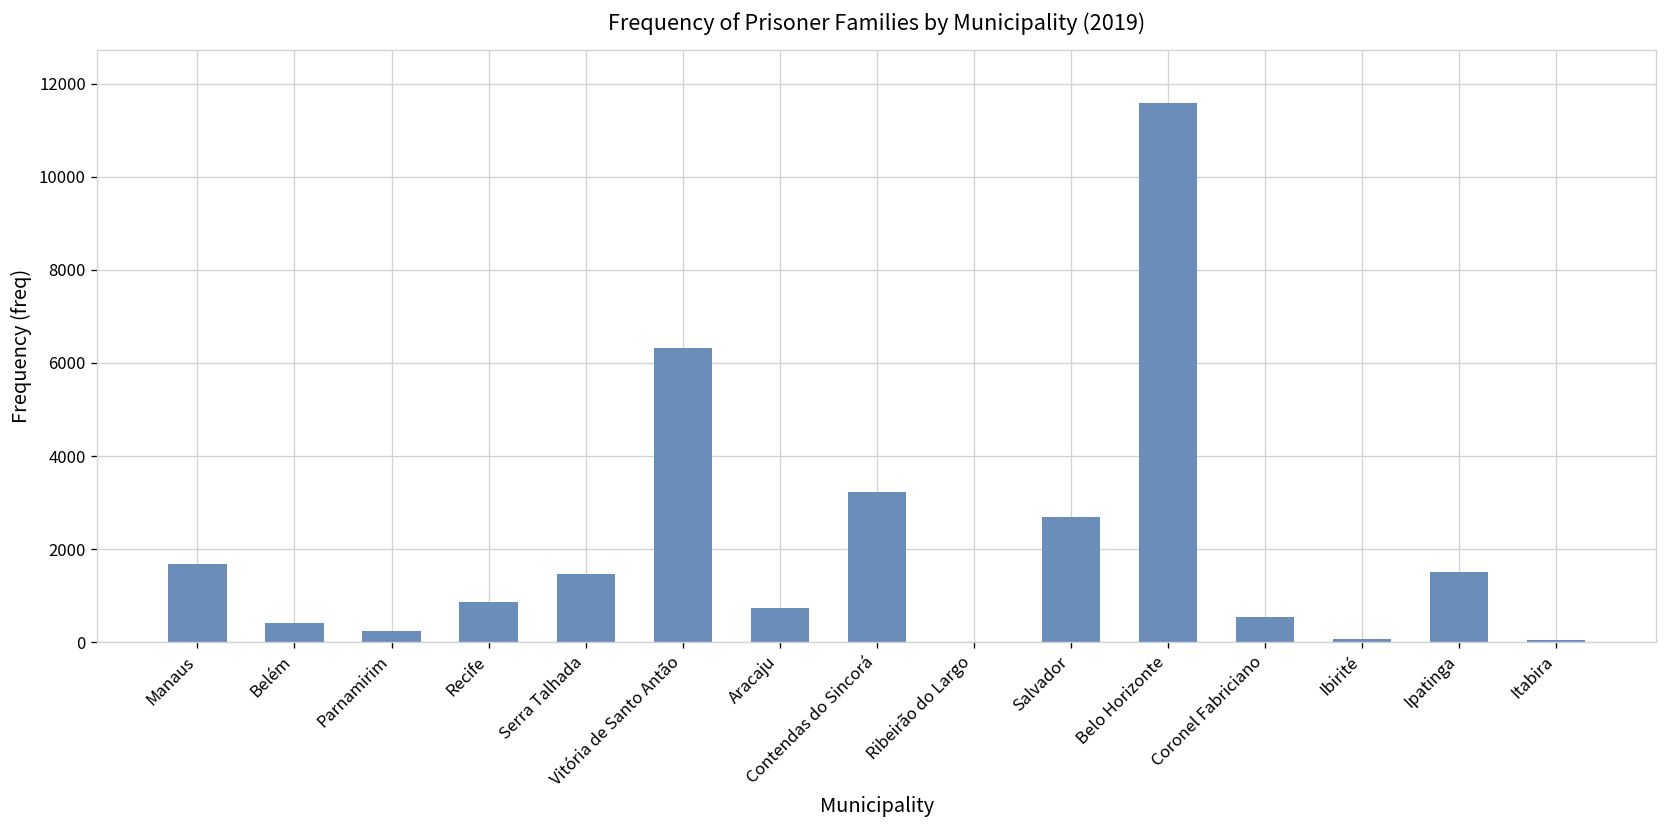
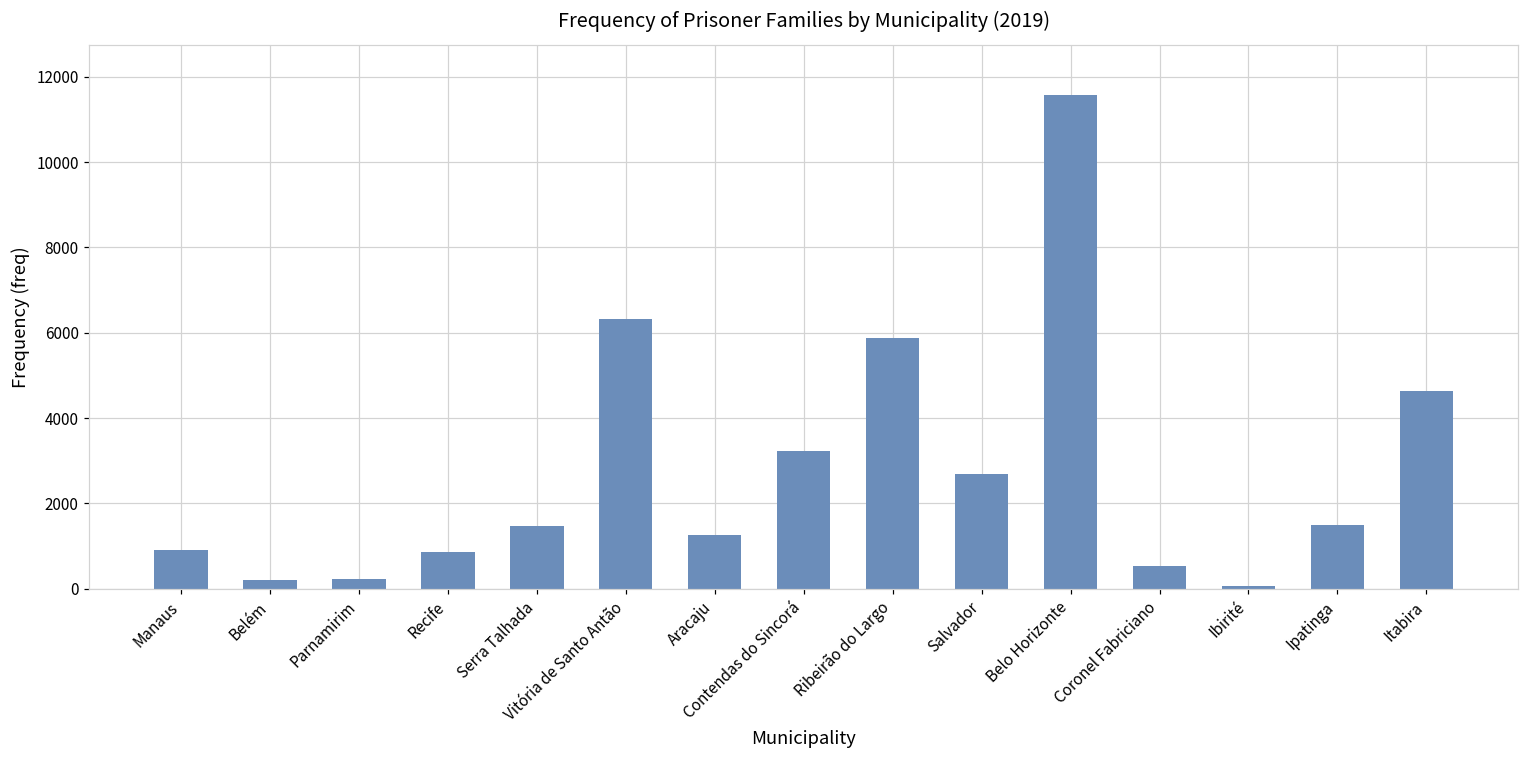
  {
-   "Manaus": 1700,
-   "Belém": 400,
+   "Manaus": 900,
+   "Belém": 200,
    "Parnamirim": 200,
    "Recife": 900,
    "Serra Talhada": 1500,
    "Vitória de Santo Antão": 6300,
-   "Aracaju": 700,
+   "Aracaju": 1300,
    "Contendas do Sincorá": 3200,
-   "Ribeirão do Largo": 0,
+   "Ribeirão do Largo": 5900,
    "Salvador": 2700,
    "Belo Horizonte": 11600,
    "Coronel Fabriciano": 500,
    "Ibirité": 100,
    "Ipatinga": 1500,
-   "Itabira": 0
+   "Itabira": 4600
  }
